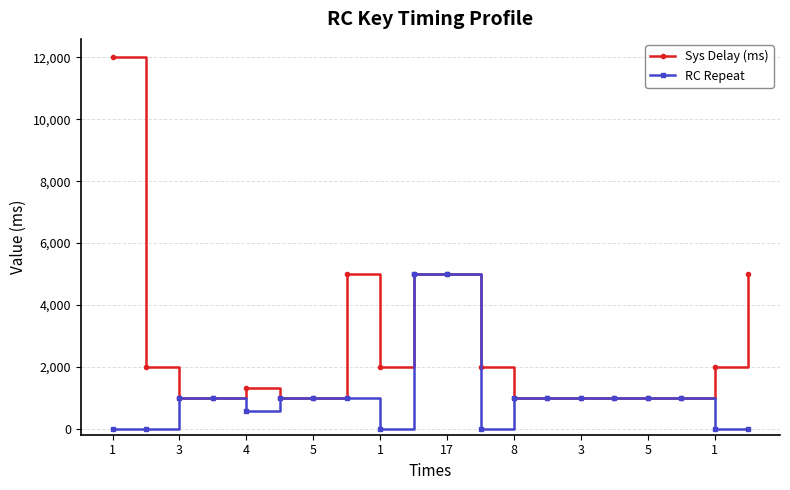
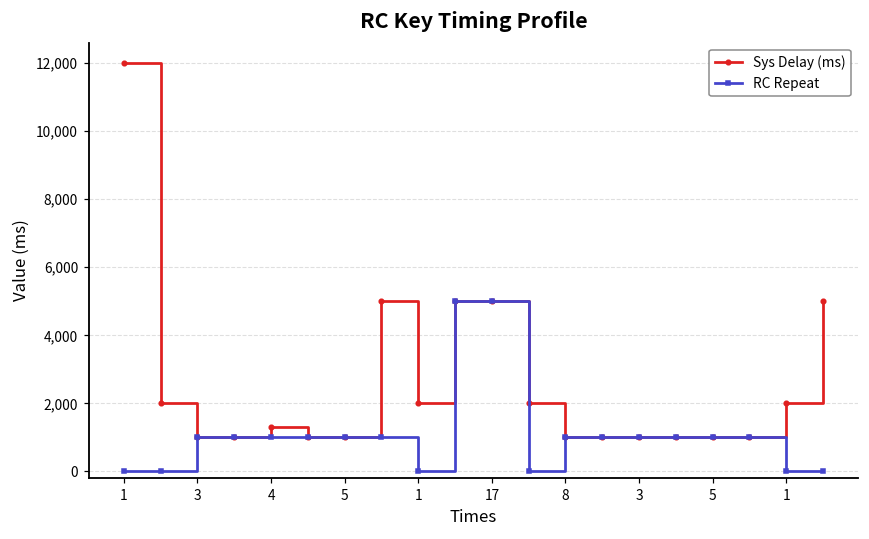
  {
    "Sys Delay (ms)": {
      "4": "1,300"
    },
    "RC Repeat": {
-     "4": "600"
+     "4": "1,000"
    }
  }
